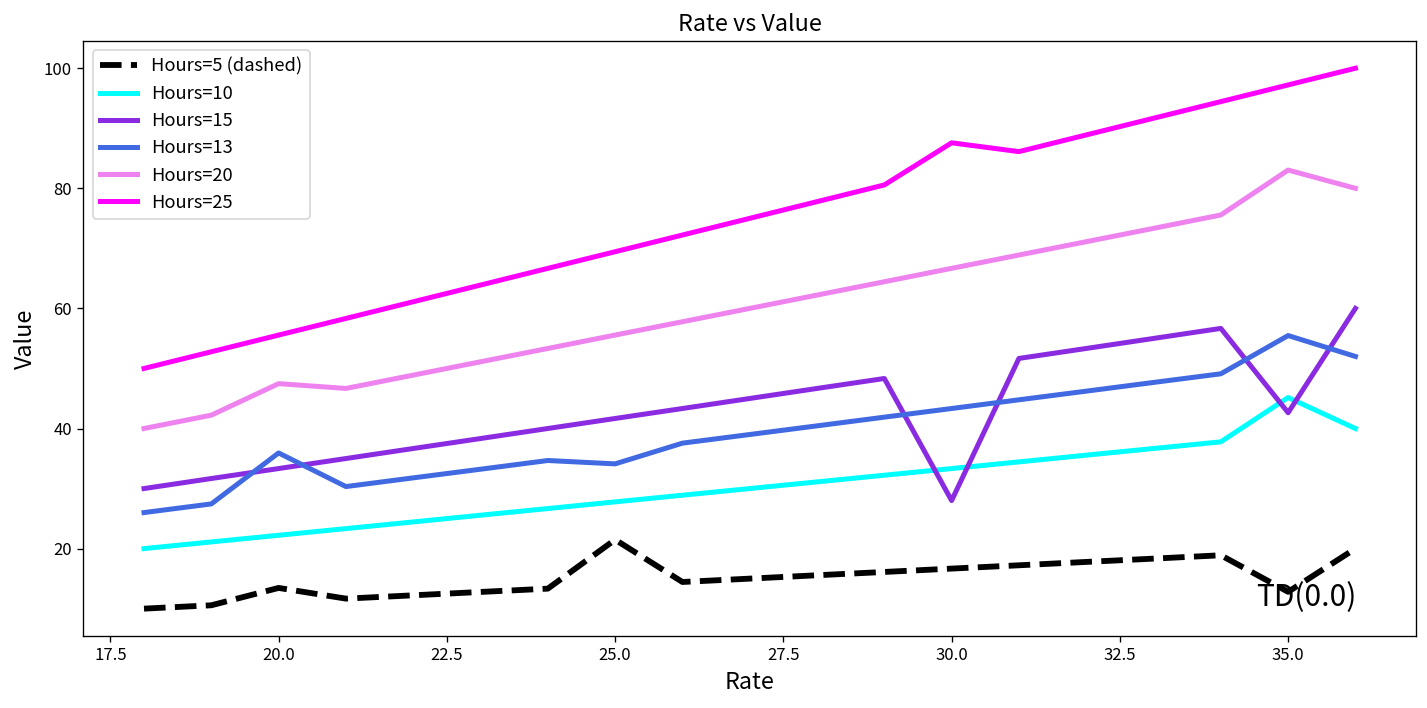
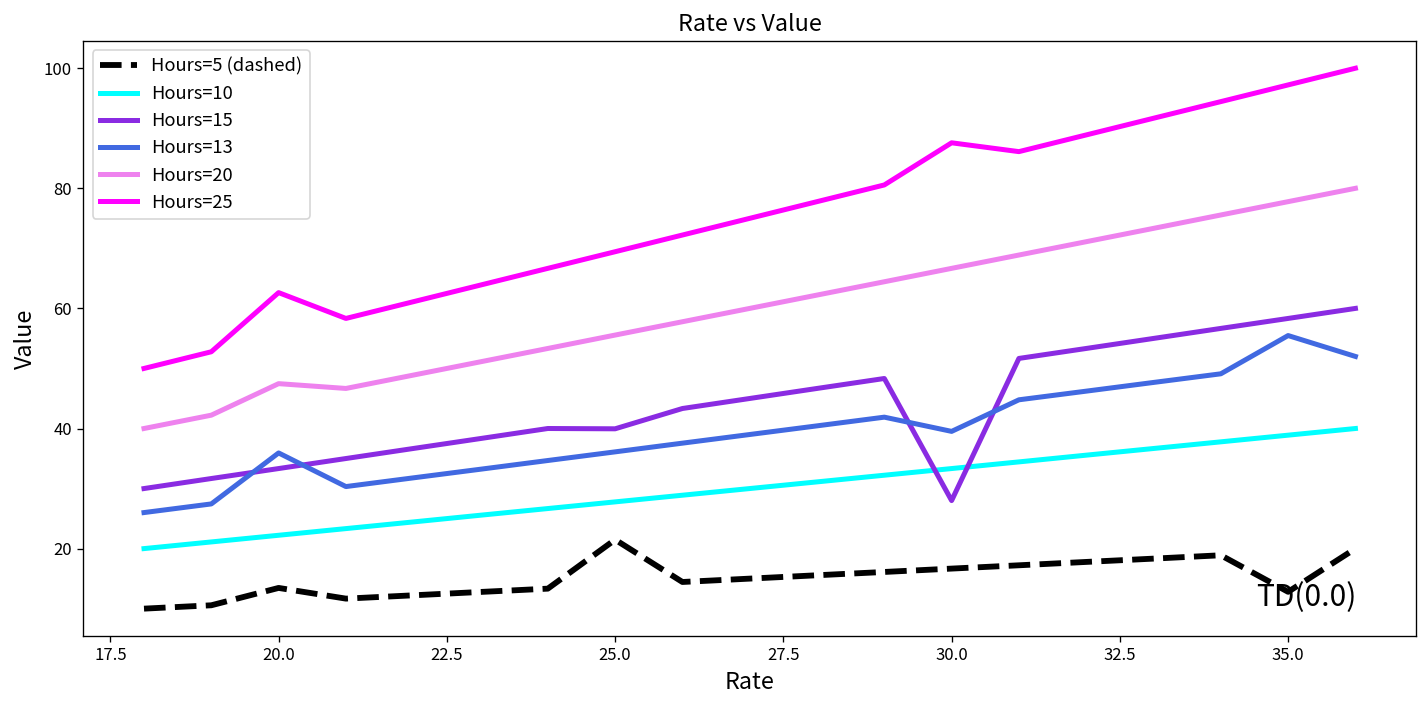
  {
    "Hours=5 (dashed)": {
      "20.0": 13,
      "25.0": 21,
      "30.0": 17
    },
    "Hours=10": {
      "20.0": 22,
      "25.0": 28,
      "30.0": 33,
-     "35.0": 45
+     "35.0": 39
    },
    "Hours=15": {
      "20.0": 33,
-     "25.0": 42,
+     "25.0": 40,
      "30.0": 28,
-     "35.0": 43
+     "35.0": 58
    },
    "Hours=13": {
      "20.0": 36,
-     "25.0": 34,
-     "30.0": 43,
+     "25.0": 36,
+     "30.0": 40,
      "35.0": 55
    },
    "Hours=20": {
      "20.0": 47,
      "25.0": 56,
      "30.0": 67,
-     "35.0": 83
+     "35.0": 78
    },
    "Hours=25": {
-     "20.0": 56,
+     "20.0": 63,
      "25.0": 69,
      "30.0": 88,
      "35.0": 97
    }
  }
